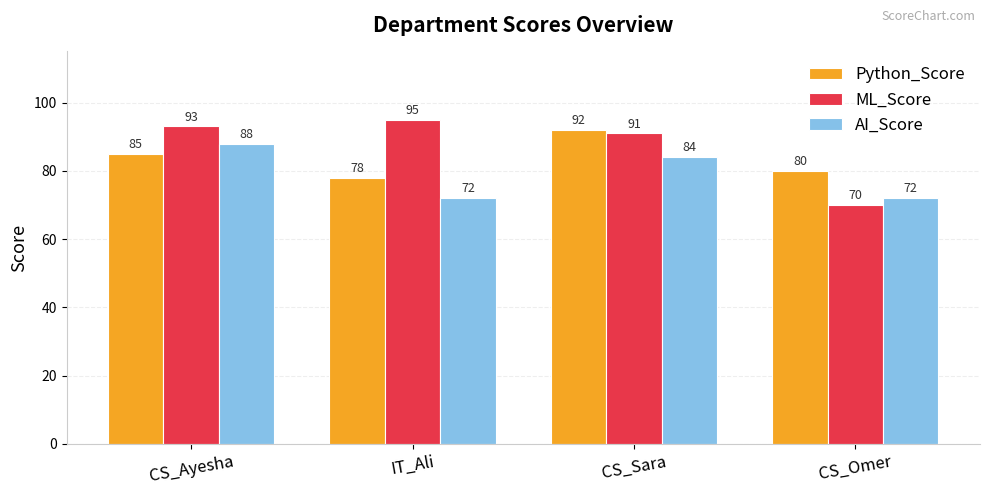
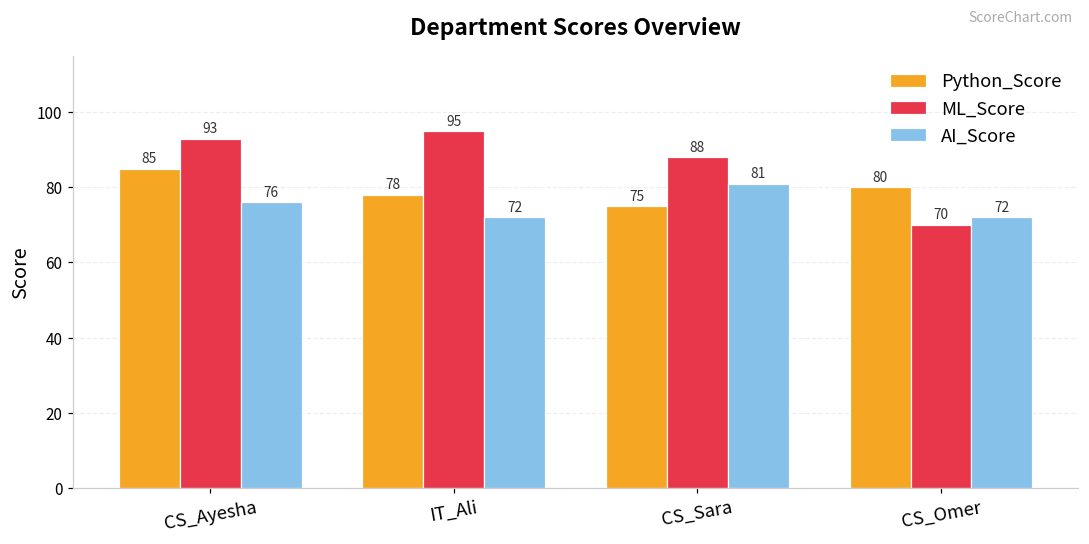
  {
    "Python_Score": {
      "CS_Ayesha": 85,
      "IT_Ali": 78,
-     "CS_Sara": 92,
+     "CS_Sara": 75,
      "CS_Omer": 80
    },
    "ML_Score": {
      "CS_Ayesha": 93,
      "IT_Ali": 95,
-     "CS_Sara": 91,
+     "CS_Sara": 88,
      "CS_Omer": 70
    },
    "AI_Score": {
-     "CS_Ayesha": 88,
+     "CS_Ayesha": 76,
      "IT_Ali": 72,
-     "CS_Sara": 84,
+     "CS_Sara": 81,
      "CS_Omer": 72
    }
  }
